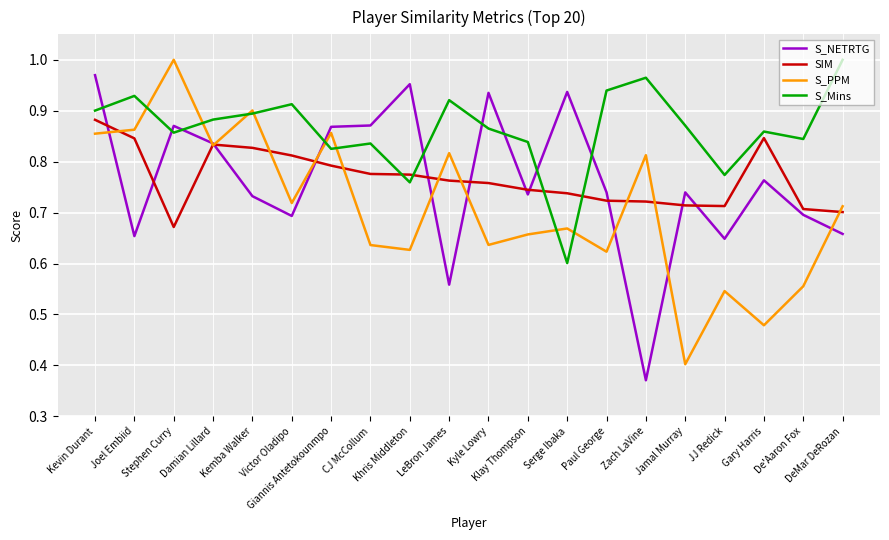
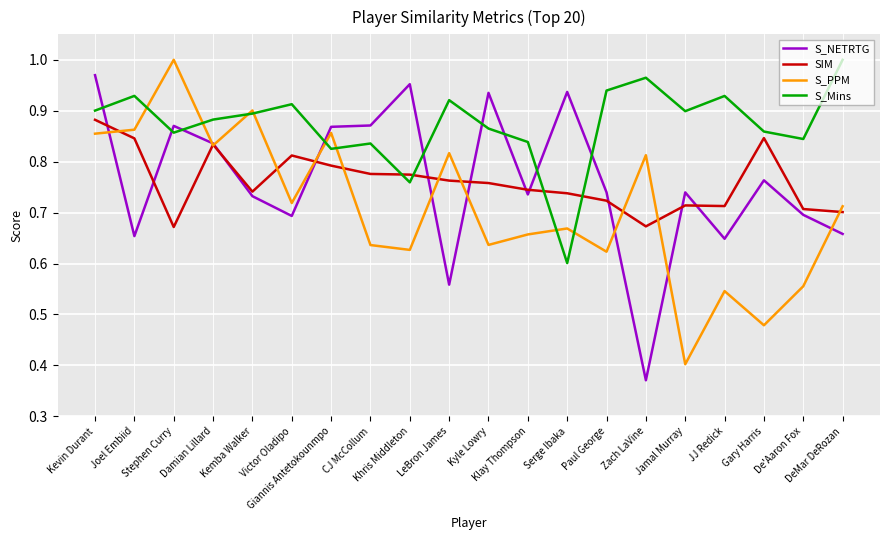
  {
    "S_NETRTG": {
      "Kevin Durant": 0.97,
      "Joel Embiid": 0.65,
      "Stephen Curry": 0.87,
      "Kemba Walker": 0.73,
      "Victor Oladipo": 0.69,
      "Giannis Antetokounmpo": 0.87,
      "CJ McCollum": 0.87,
      "Khris Middleton": 0.95,
      "LeBron James": 0.56,
      "Kyle Lowry": 0.94,
      "Klay Thompson": 0.74,
      "Serge Ibaka": 0.94,
      "Paul George": 0.74,
      "Zach LaVine": 0.37,
      "Jamal Murray": 0.74,
      "JJ Redick": 0.65,
      "Gary Harris": 0.76,
      "De'Aaron Fox": 0.70,
      "DeMar DeRozan": 0.66
    },
    "SIM": {
      "Kevin Durant": 0.88,
      "Joel Embiid": 0.85,
      "Stephen Curry": 0.67,
-     "Kemba Walker": 0.83,
+     "Kemba Walker": 0.74,
      "Victor Oladipo": 0.81,
      "Giannis Antetokounmpo": 0.79,
      "CJ McCollum": 0.78,
      "Khris Middleton": 0.77,
      "LeBron James": 0.76,
      "Kyle Lowry": 0.76,
      "Klay Thompson": 0.74,
      "Serge Ibaka": 0.74,
      "Paul George": 0.72,
-     "Zach LaVine": 0.72,
+     "Zach LaVine": 0.67,
      "Jamal Murray": 0.71,
      "JJ Redick": 0.71,
      "Gary Harris": 0.85,
      "De'Aaron Fox": 0.71,
      "DeMar DeRozan": 0.70
    },
    "S_PPM": {
      "Kevin Durant": 0.85,
      "Joel Embiid": 0.86,
      "Stephen Curry": 1.00,
      "Kemba Walker": 0.90,
      "Victor Oladipo": 0.72,
      "Giannis Antetokounmpo": 0.86,
      "CJ McCollum": 0.64,
      "Khris Middleton": 0.63,
      "LeBron James": 0.82,
      "Kyle Lowry": 0.64,
      "Klay Thompson": 0.66,
      "Serge Ibaka": 0.67,
      "Paul George": 0.62,
      "Zach LaVine": 0.81,
      "Jamal Murray": 0.40,
      "JJ Redick": 0.55,
      "Gary Harris": 0.48,
      "De'Aaron Fox": 0.56,
      "DeMar DeRozan": 0.71
    },
    "S_Mins": {
      "Kevin Durant": 0.90,
      "Joel Embiid": 0.93,
      "Stephen Curry": 0.86,
      "Damian Lillard": 0.88,
      "Kemba Walker": 0.89,
      "Victor Oladipo": 0.91,
      "Giannis Antetokounmpo": 0.83,
      "CJ McCollum": 0.84,
      "Khris Middleton": 0.76,
      "LeBron James": 0.92,
      "Kyle Lowry": 0.87,
      "Klay Thompson": 0.84,
      "Serge Ibaka": 0.60,
      "Paul George": 0.94,
      "Zach LaVine": 0.96,
-     "Jamal Murray": 0.87,
-     "JJ Redick": 0.77,
+     "Jamal Murray": 0.90,
+     "JJ Redick": 0.93,
      "Gary Harris": 0.86,
      "De'Aaron Fox": 0.84
    }
  }
